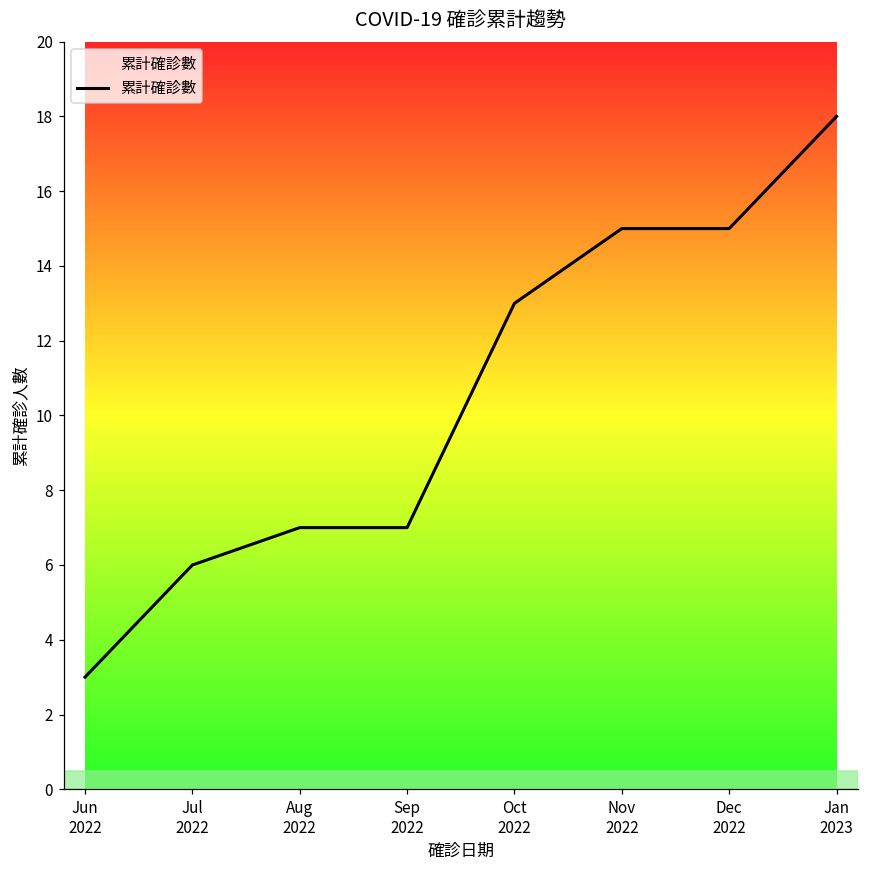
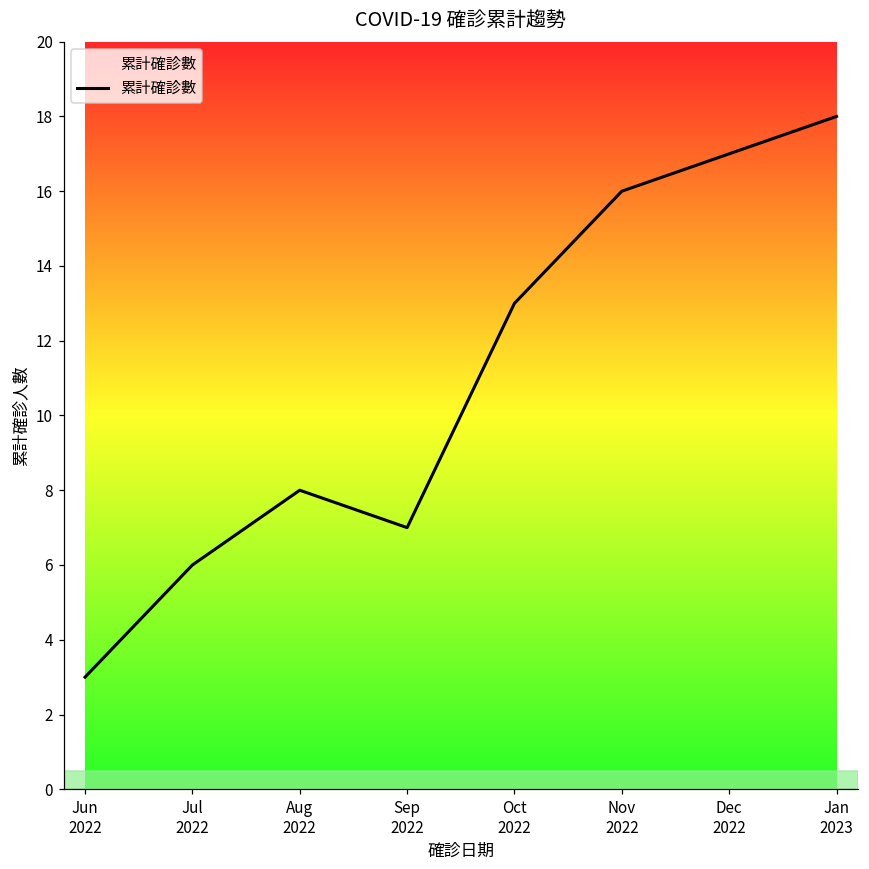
  {
    "Jun 2022": 3,
    "Jul 2022": 6,
-   "Aug 2022": 7,
+   "Aug 2022": 8,
    "Sep 2022": 7,
    "Oct 2022": 13,
-   "Nov 2022": 15,
-   "Dec 2022": 15,
+   "Nov 2022": 16,
+   "Dec 2022": 17,
    "Jan 2023": 18
  }
